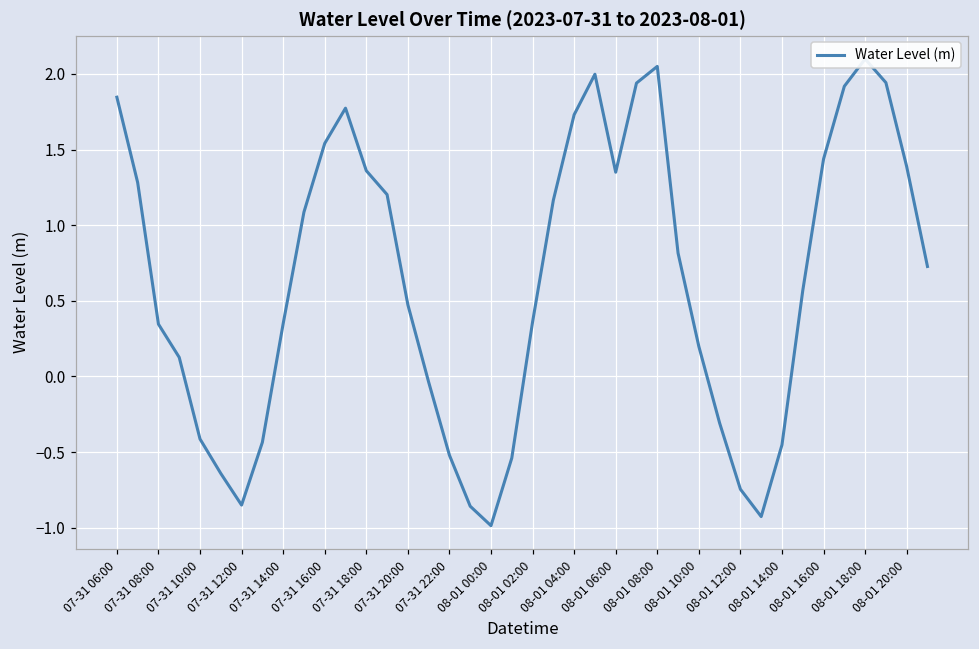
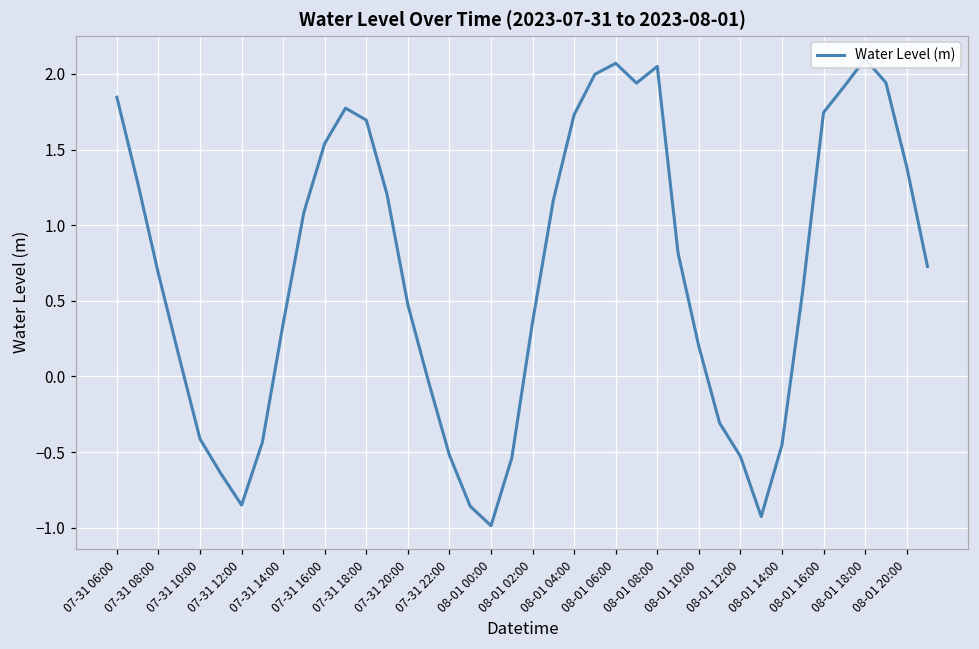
  {
    "07-31 06:00": 1.85,
-   "07-31 08:00": 0.35,
+   "07-31 08:00": 0.68,
    "07-31 10:00": -0.41,
    "07-31 12:00": -0.85,
    "07-31 14:00": 0.35,
    "07-31 16:00": 1.54,
-   "07-31 18:00": 1.36,
+   "07-31 18:00": 1.69,
    "07-31 20:00": 0.47,
    "07-31 22:00": -0.52,
    "08-01 00:00": -0.99,
    "08-01 02:00": 0.36,
    "08-01 04:00": 1.73,
-   "08-01 06:00": 1.35,
+   "08-01 06:00": 2.07,
    "08-01 08:00": 2.05,
    "08-01 10:00": 0.20,
-   "08-01 12:00": -0.75,
+   "08-01 12:00": -0.53,
    "08-01 14:00": -0.45,
-   "08-01 16:00": 1.44,
+   "08-01 16:00": 1.75,
    "08-01 20:00": 1.39
  }
